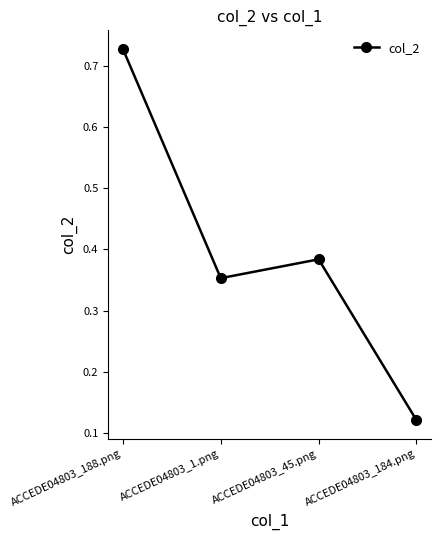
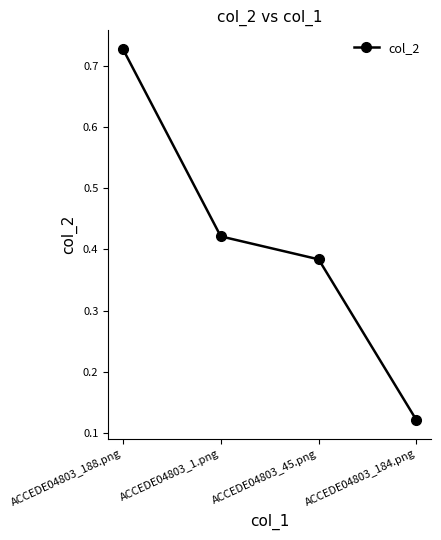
  {
    "ACCEDE04803_188.png": 0.73,
-   "ACCEDE04803_1.png": 0.35,
+   "ACCEDE04803_1.png": 0.42,
    "ACCEDE04803_45.png": 0.38,
    "ACCEDE04803_184.png": 0.12
  }
